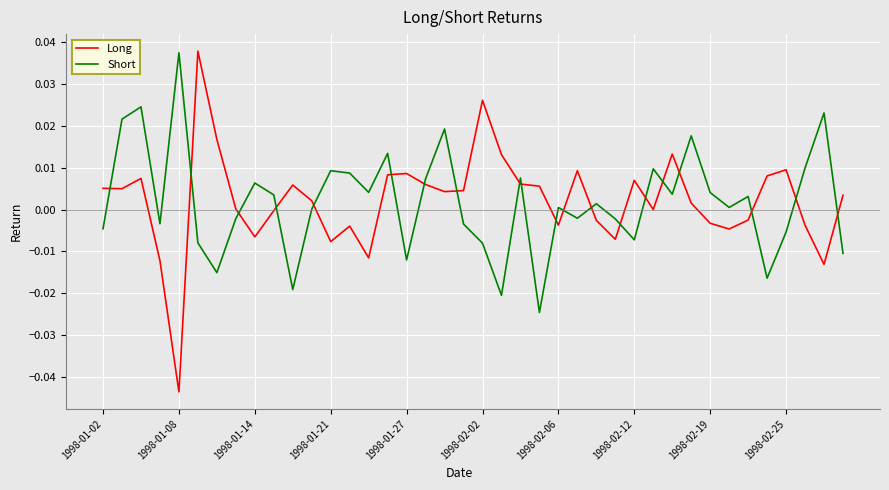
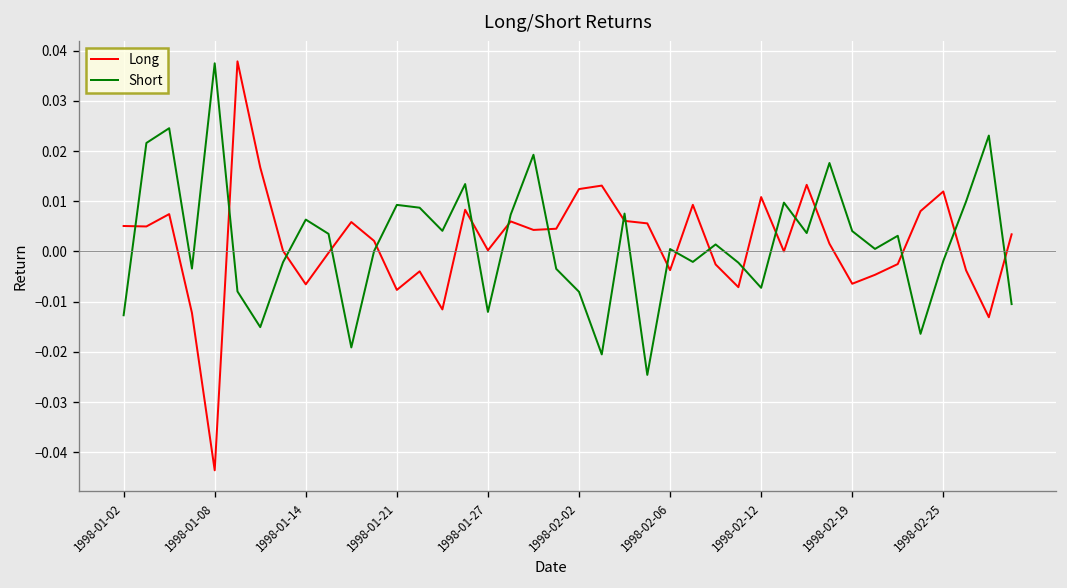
  {
    "Long": {
      "1998-01-02": 0.005,
      "1998-01-08": -0.044,
      "1998-01-14": -0.007,
      "1998-01-21": -0.008,
-     "1998-01-27": 0.009,
-     "1998-02-02": 0.026,
+     "1998-01-27": 0.000,
+     "1998-02-02": 0.012,
      "1998-02-06": -0.004,
-     "1998-02-12": 0.007,
-     "1998-02-19": -0.003,
-     "1998-02-25": 0.010
+     "1998-02-12": 0.011,
+     "1998-02-19": -0.006,
+     "1998-02-25": 0.012
    },
    "Short": {
-     "1998-01-02": -0.005,
+     "1998-01-02": -0.013,
      "1998-01-08": 0.037,
      "1998-01-14": 0.006,
      "1998-01-21": 0.009,
      "1998-01-27": -0.012,
      "1998-02-02": -0.008,
      "1998-02-06": 0.000,
      "1998-02-12": -0.007,
      "1998-02-19": 0.004,
-     "1998-02-25": -0.005
+     "1998-02-25": -0.002
    }
  }
